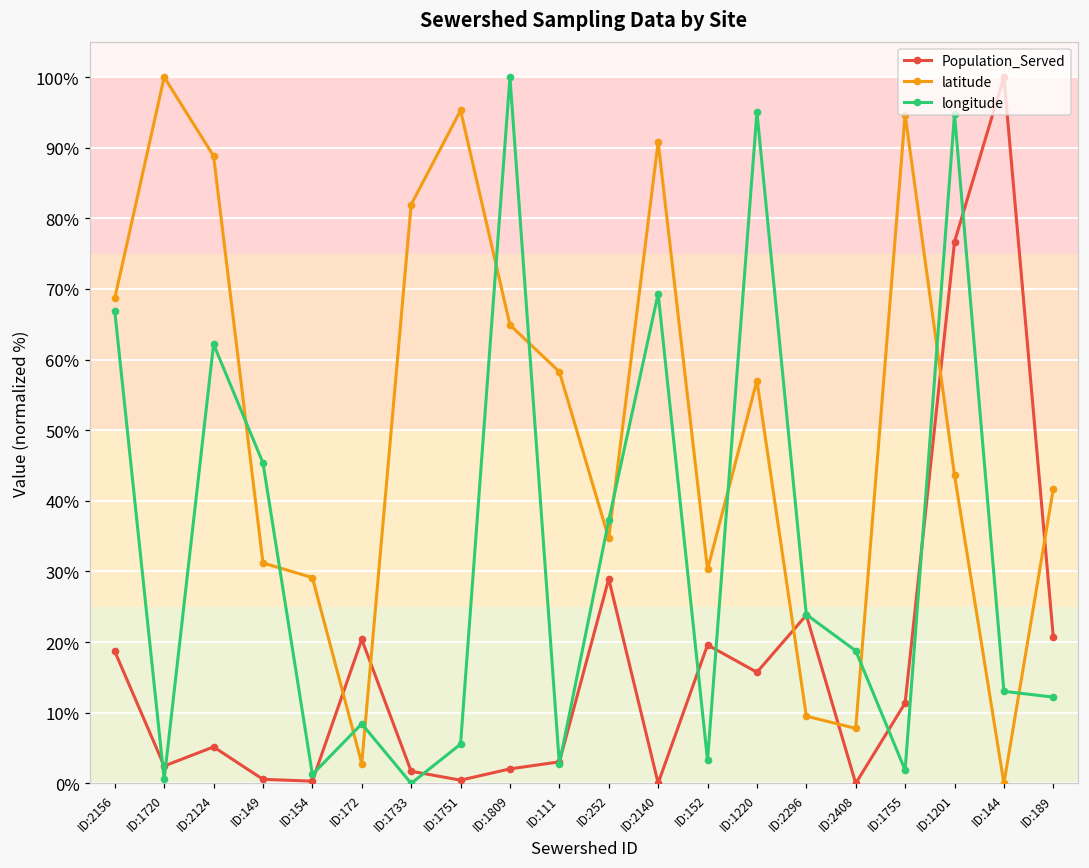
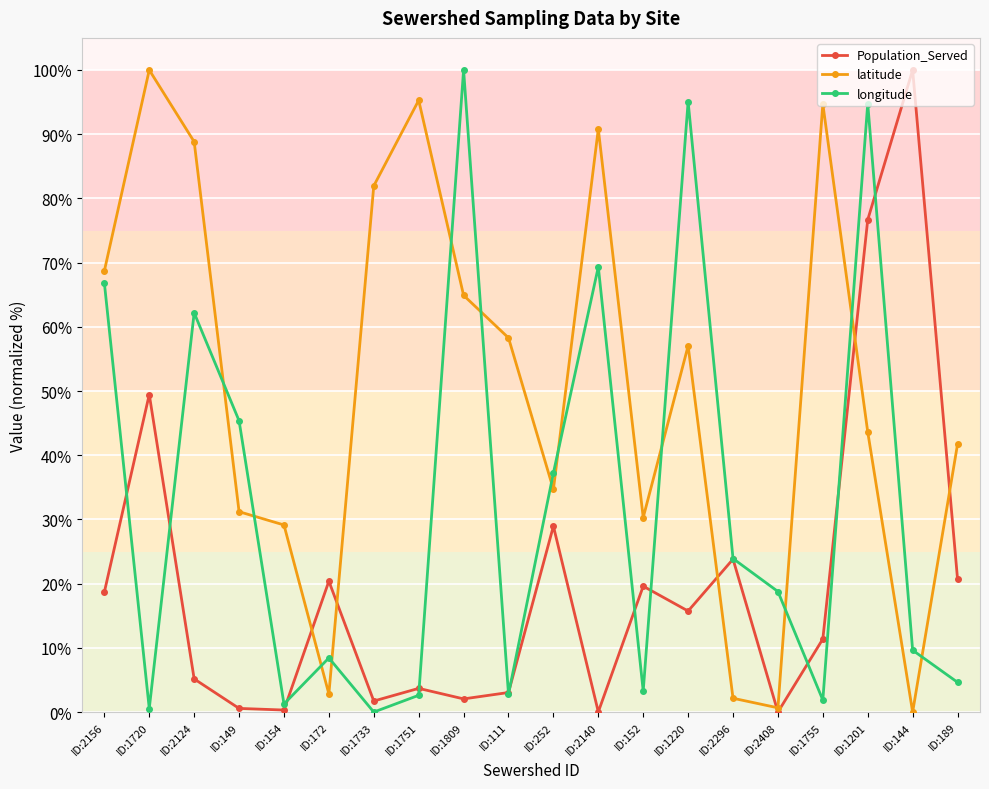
  {
    "Population_Served": {
      "ID:2156": "19%",
-     "ID:1720": "2%",
+     "ID:1720": "49%",
      "ID:2124": "5%",
      "ID:149": "1%",
      "ID:154": "0%",
      "ID:172": "20%",
      "ID:1733": "2%",
-     "ID:1751": "0%",
+     "ID:1751": "4%",
      "ID:1809": "2%",
      "ID:252": "29%",
      "ID:2140": "0%",
      "ID:152": "20%",
      "ID:1220": "16%",
      "ID:2408": "0%",
      "ID:1755": "11%",
      "ID:1201": "77%",
      "ID:189": "21%"
    },
    "latitude": {
      "ID:2156": "69%",
      "ID:1720": "100%",
      "ID:2124": "89%",
      "ID:149": "31%",
      "ID:154": "29%",
      "ID:172": "3%",
      "ID:1733": "82%",
      "ID:1751": "95%",
      "ID:1809": "65%",
      "ID:111": "58%",
      "ID:252": "35%",
      "ID:2140": "91%",
      "ID:152": "30%",
      "ID:1220": "57%",
-     "ID:2296": "10%",
-     "ID:2408": "8%",
+     "ID:2296": "2%",
+     "ID:2408": "1%",
      "ID:1201": "44%",
      "ID:144": "0%",
      "ID:189": "42%"
    },
    "longitude": {
      "ID:2156": "67%",
      "ID:1720": "1%",
      "ID:2124": "62%",
      "ID:149": "45%",
      "ID:154": "1%",
      "ID:172": "8%",
      "ID:1733": "0%",
-     "ID:1751": "6%",
+     "ID:1751": "3%",
      "ID:1809": "100%",
      "ID:252": "37%",
      "ID:2140": "69%",
      "ID:152": "3%",
      "ID:1220": "95%",
      "ID:2408": "19%",
      "ID:1755": "2%",
-     "ID:144": "13%",
-     "ID:189": "12%"
+     "ID:144": "10%",
+     "ID:189": "5%"
    }
  }
